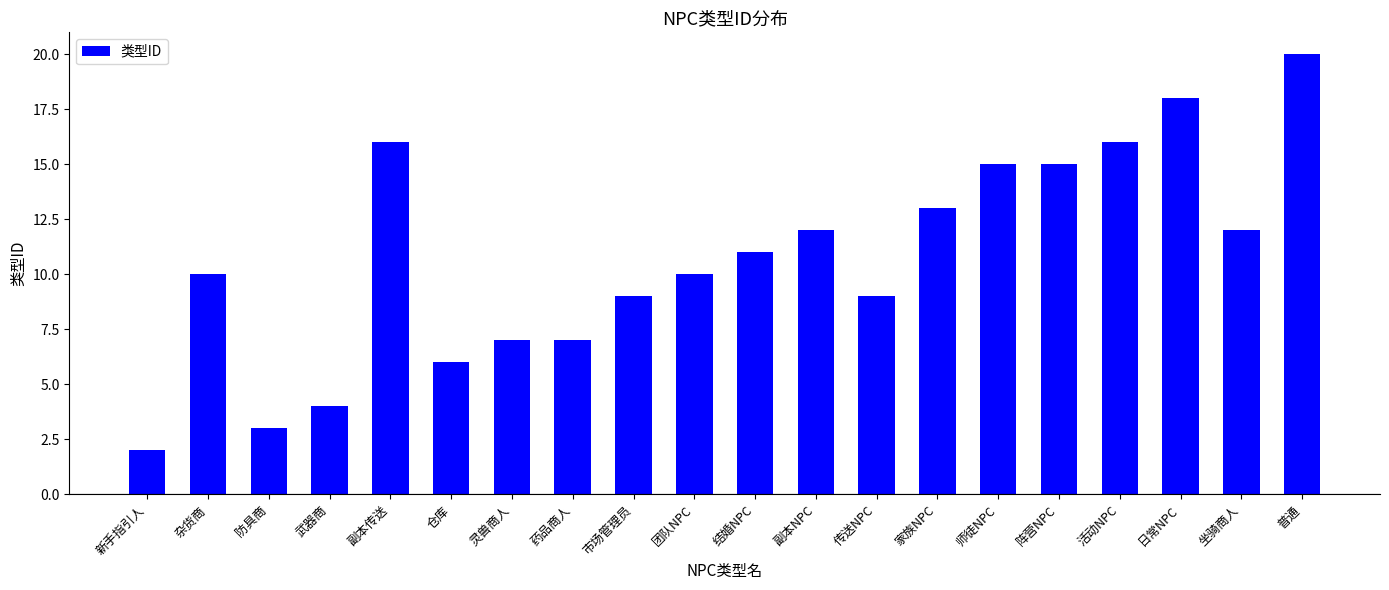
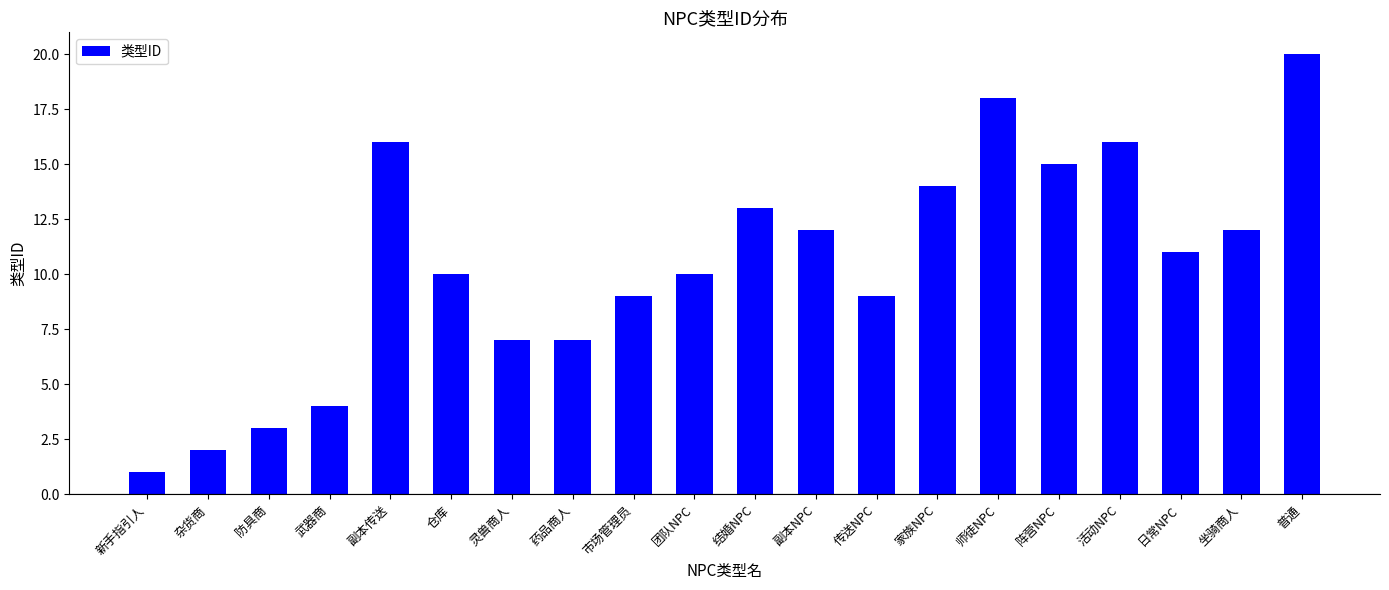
  {
-   "新手指引人": 2,
-   "杂货商": 10,
+   "新手指引人": 1,
+   "杂货商": 2,
    "防具商": 3,
    "武器商": 4,
    "副本传送": 16,
-   "仓库": 6,
+   "仓库": 10,
    "灵兽商人": 7,
    "药品商人": 7,
    "市场管理员": 9,
    "团队NPC": 10,
-   "结婚NPC": 11,
+   "结婚NPC": 13,
    "副本NPC": 12,
    "传送NPC": 9,
-   "家族NPC": 13,
-   "师徒NPC": 15,
+   "家族NPC": 14,
+   "师徒NPC": 18,
    "阵营NPC": 15,
    "活动NPC": 16,
-   "日常NPC": 18,
+   "日常NPC": 11,
    "坐骑商人": 12,
    "普通": 20
  }
